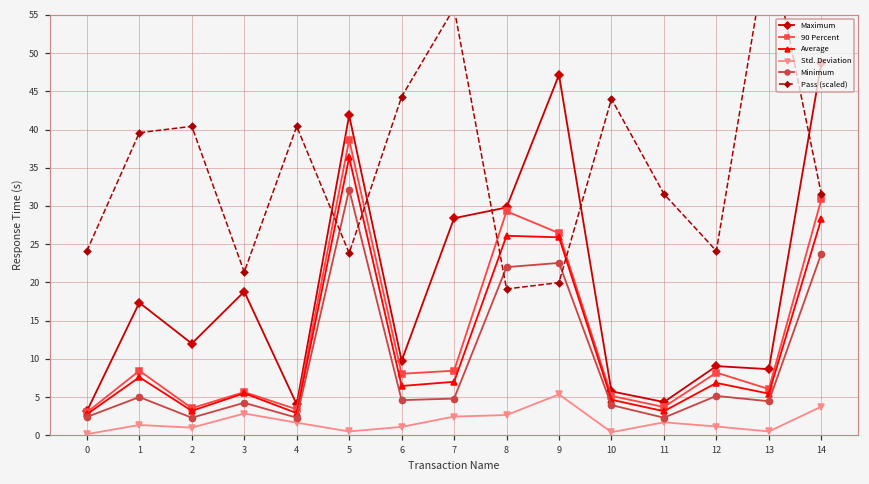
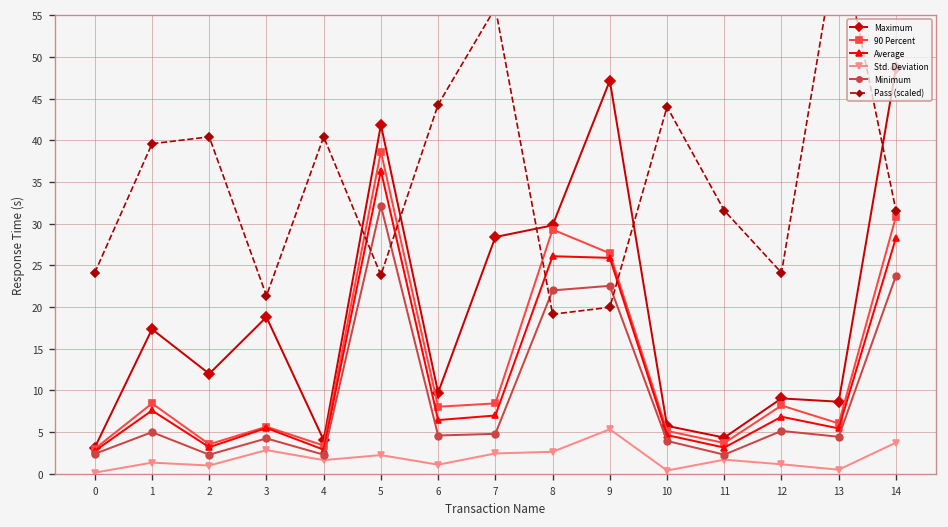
  {
    "Std. Deviation": {
      "0": 0,
      "1": 1,
      "2": 1,
      "3": 3,
      "4": 2,
-     "5": 1,
+     "5": 2,
      "6": 1,
      "7": 2,
      "8": 3,
      "9": 5,
      "10": 0,
      "11": 2,
      "12": 1,
      "13": 1,
      "14": 4
    }
  }
